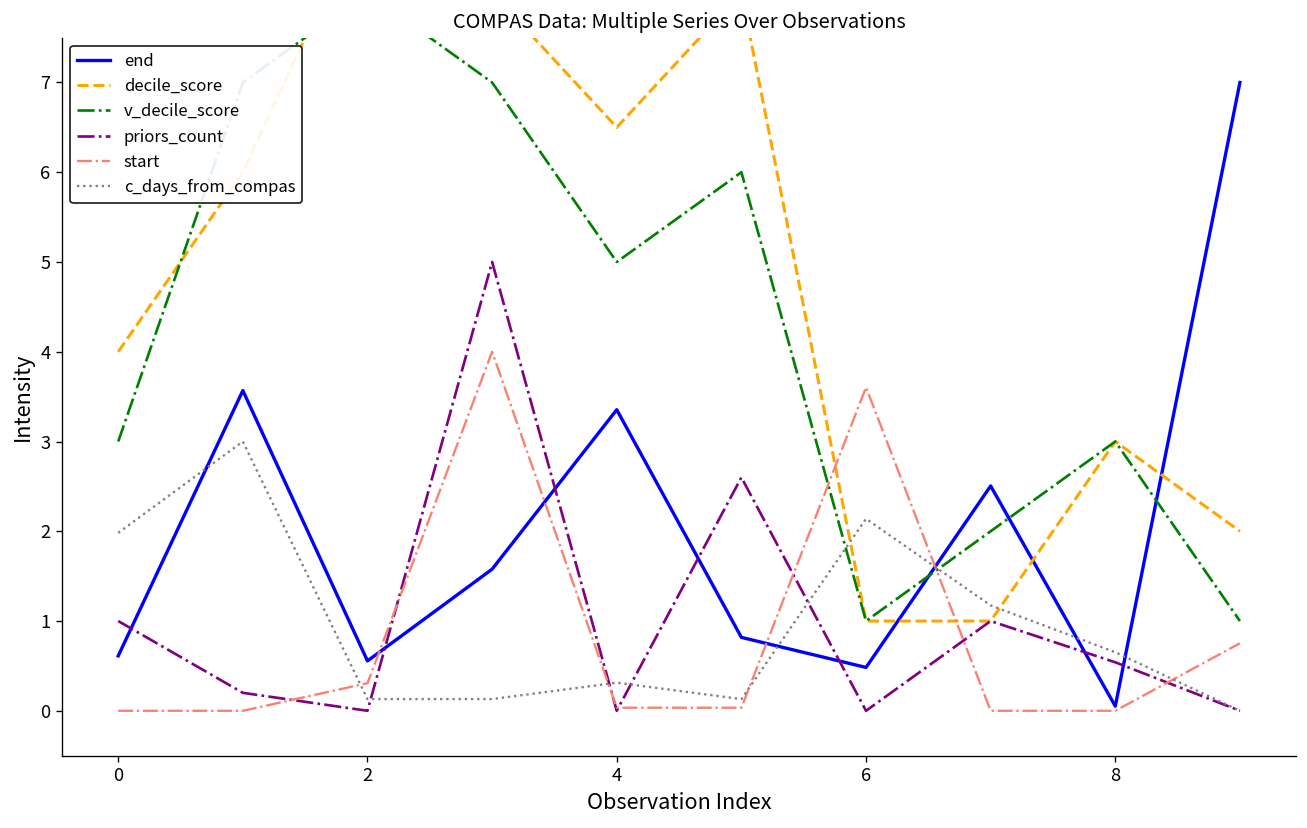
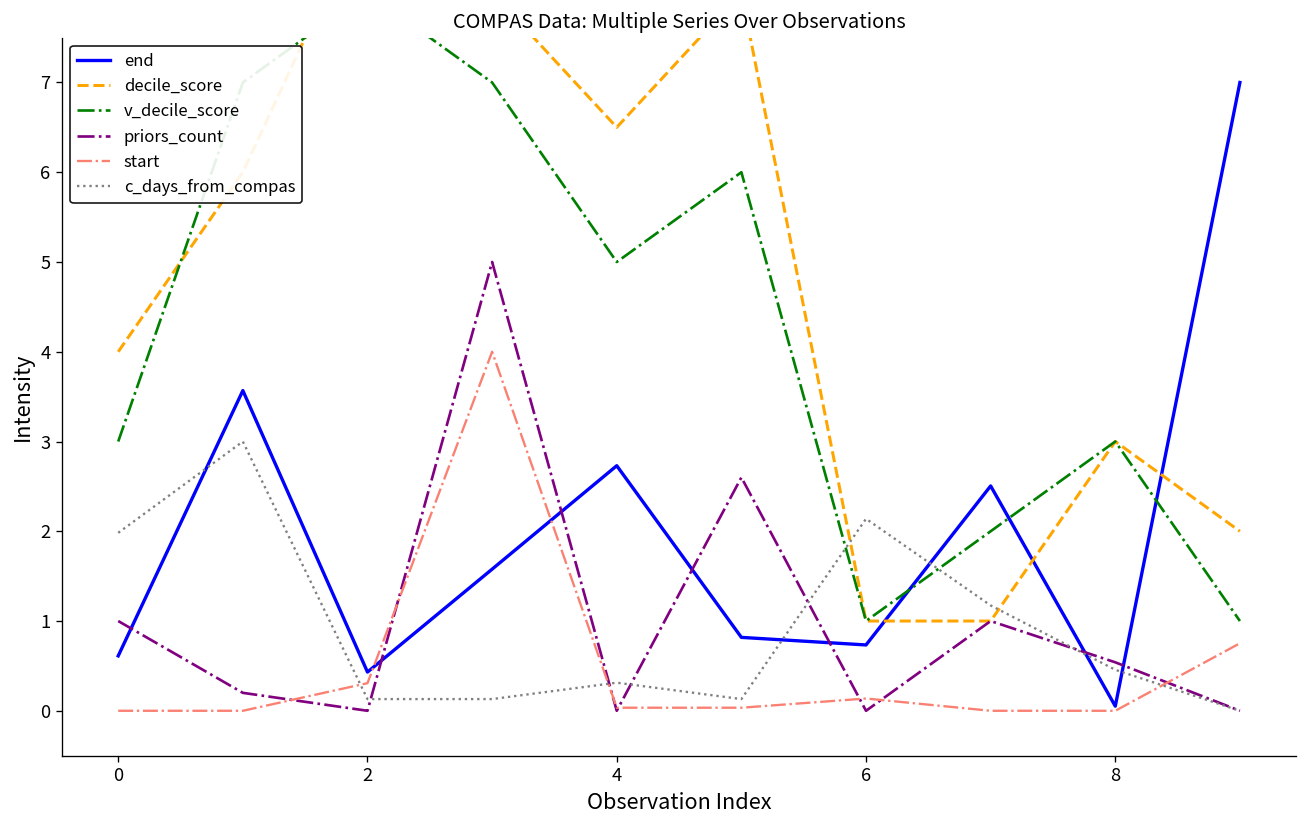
  {
    "end": {
      "0": 0.6,
-     "2": 0.6,
-     "4": 3.4,
-     "6": 0.5,
+     "2": 0.4,
+     "4": 2.7,
+     "6": 0.7,
      "8": 0.1
    },
    "decile_score": {
      "0": 4.0,
      "4": 6.5
    },
    "v_decile_score": {
      "0": 3.0,
      "4": 5.0
    },
    "priors_count": {
      "0": 1.0,
      "2": 0.0,
      "6": 0.0,
      "8": 0.5
    },
    "start": {
      "0": 0.0,
      "2": 0.3,
-     "6": 3.6,
+     "6": 0.1,
      "8": 0.0
    },
    "c_days_from_compas": {
      "0": 2.0,
      "2": 0.1,
      "4": 0.3,
      "6": 2.1,
-     "8": 0.7
+     "8": 0.5
    }
  }
